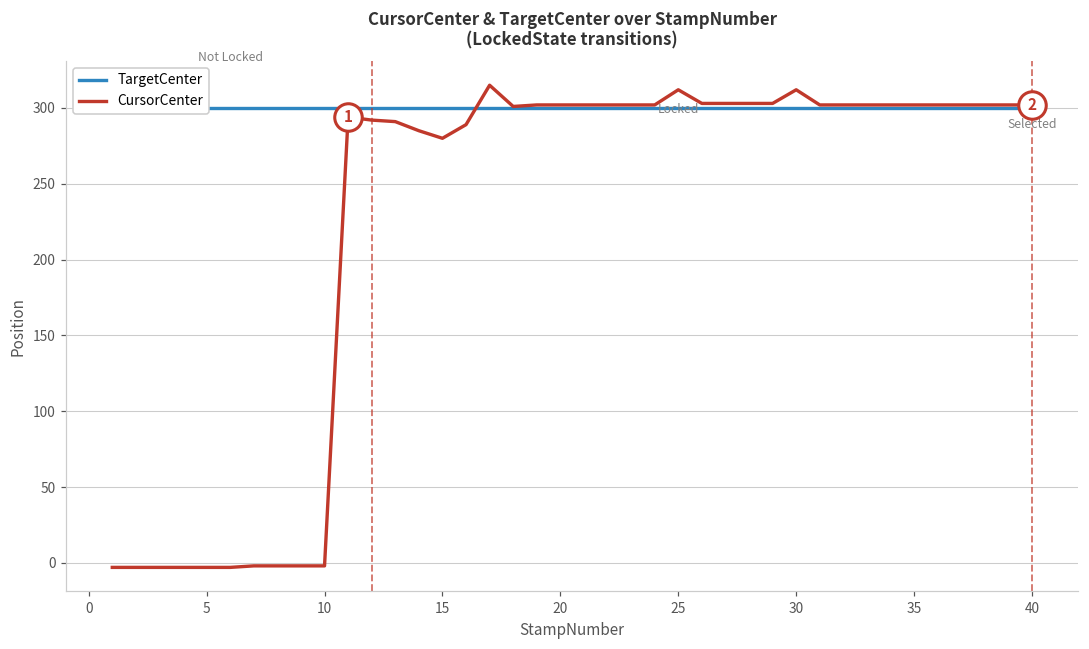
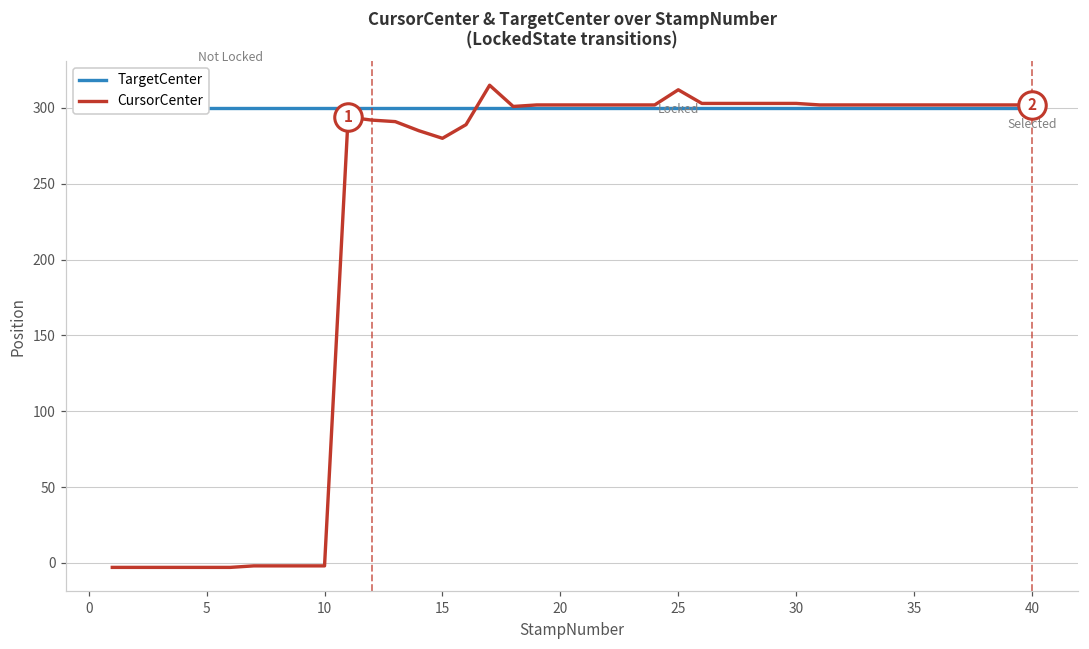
  {
    "TargetCenter": {
      "10": 300,
      "15": 300,
      "20": 300,
      "25": 300,
      "30": 300,
      "35": 300
    },
    "CursorCenter": {
      "5": -3,
      "10": -2,
      "15": 280,
      "20": 302,
      "25": 312,
-     "30": 312,
+     "30": 303,
      "35": 302
    }
  }
